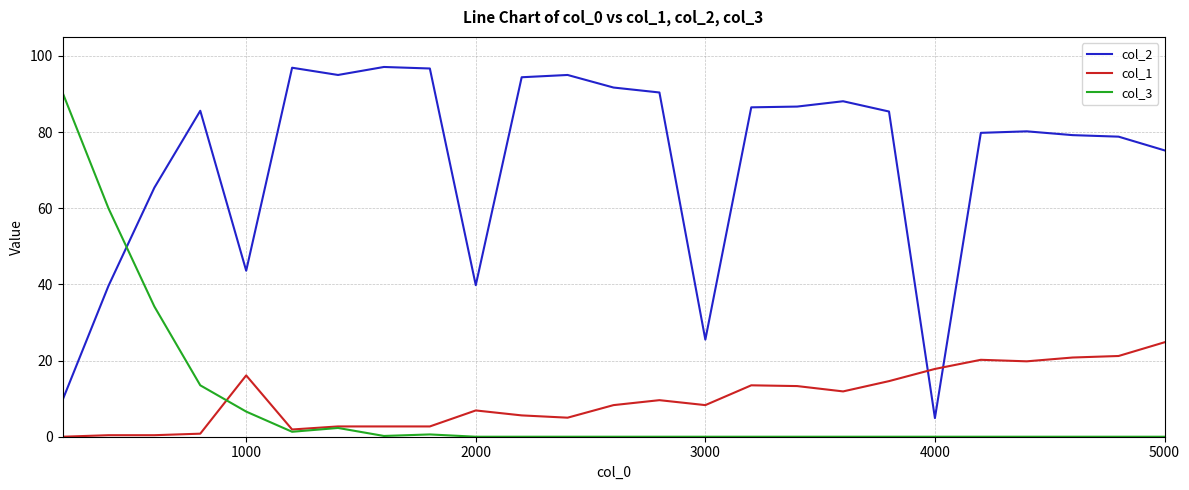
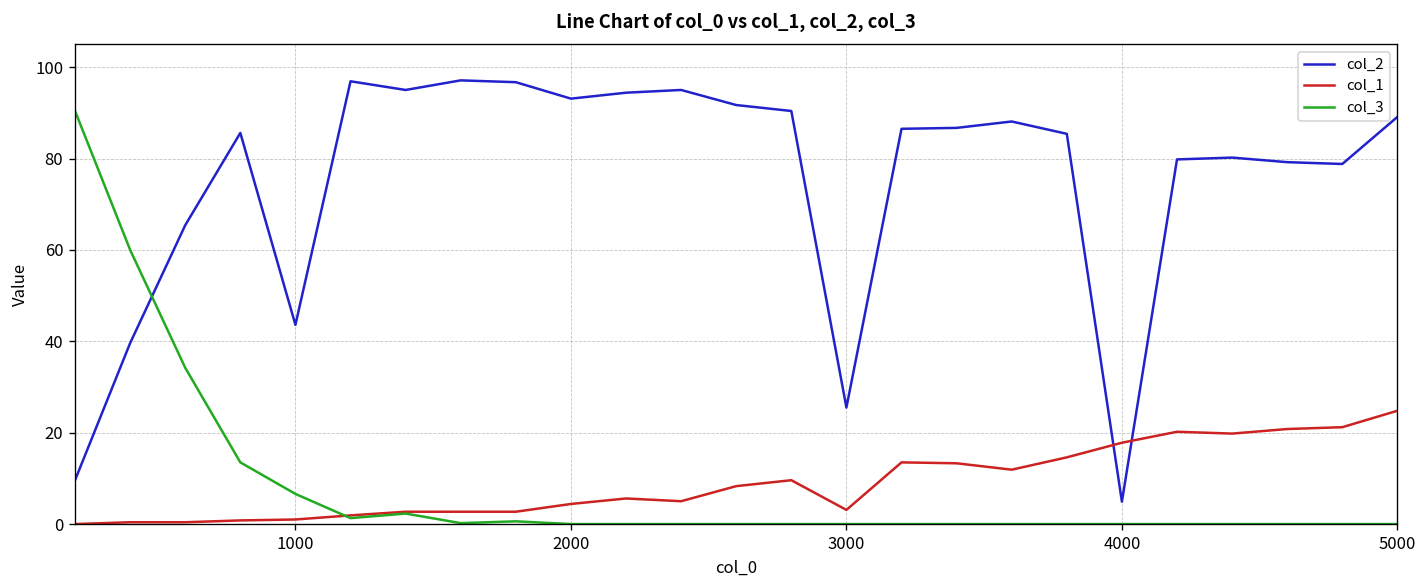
  {
    "col_2": {
      "1000": 44,
-     "2000": 40,
+     "2000": 93,
      "3000": 26,
      "4000": 5,
-     "5000": 75
+     "5000": 89
    },
    "col_1": {
-     "1000": 16,
-     "2000": 7,
-     "3000": 8,
+     "1000": 1,
+     "2000": 4,
+     "3000": 3,
      "4000": 18,
      "5000": 25
    },
    "col_3": {
      "1000": 7,
      "2000": 0,
      "3000": 0,
      "4000": 0,
      "5000": 0
    }
  }
